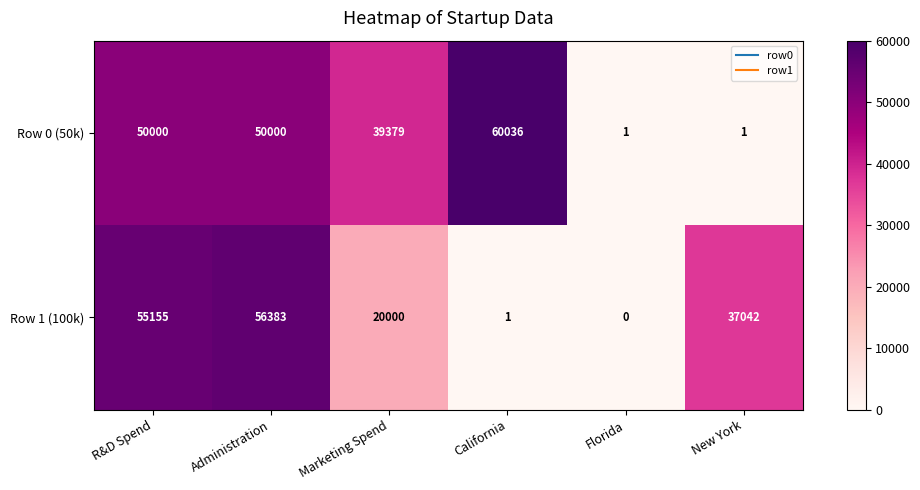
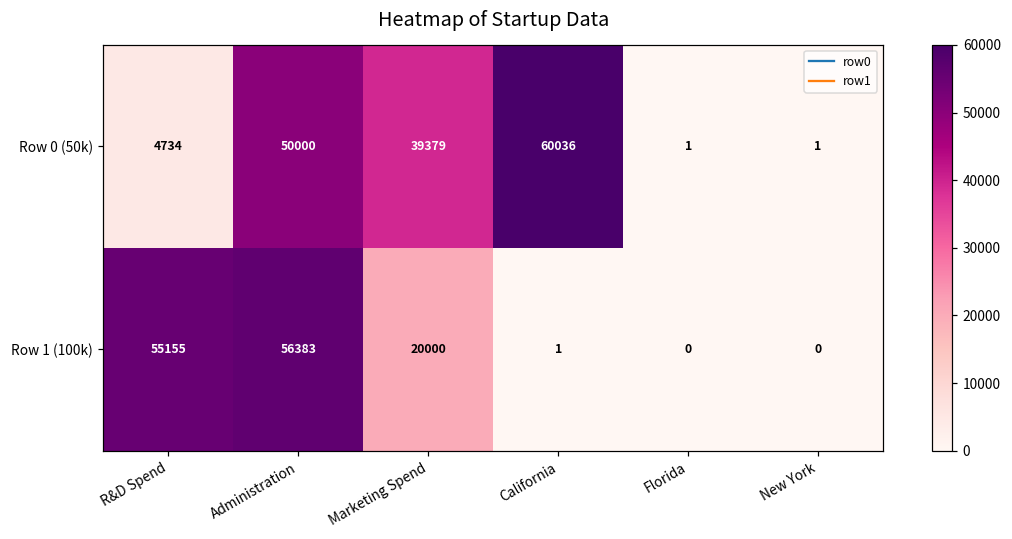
  {
    "Row 0 (50k)": {
-     "R&D Spend": 50000,
+     "R&D Spend": 4734,
      "Administration": 50000,
      "Marketing Spend": 39379,
      "California": 60036,
      "Florida": 1,
      "New York": 1
    },
    "Row 1 (100k)": {
      "R&D Spend": 55155,
      "Administration": 56383,
      "Marketing Spend": 20000,
      "California": 1,
      "Florida": 0,
-     "New York": 37042
+     "New York": 0
    }
  }
